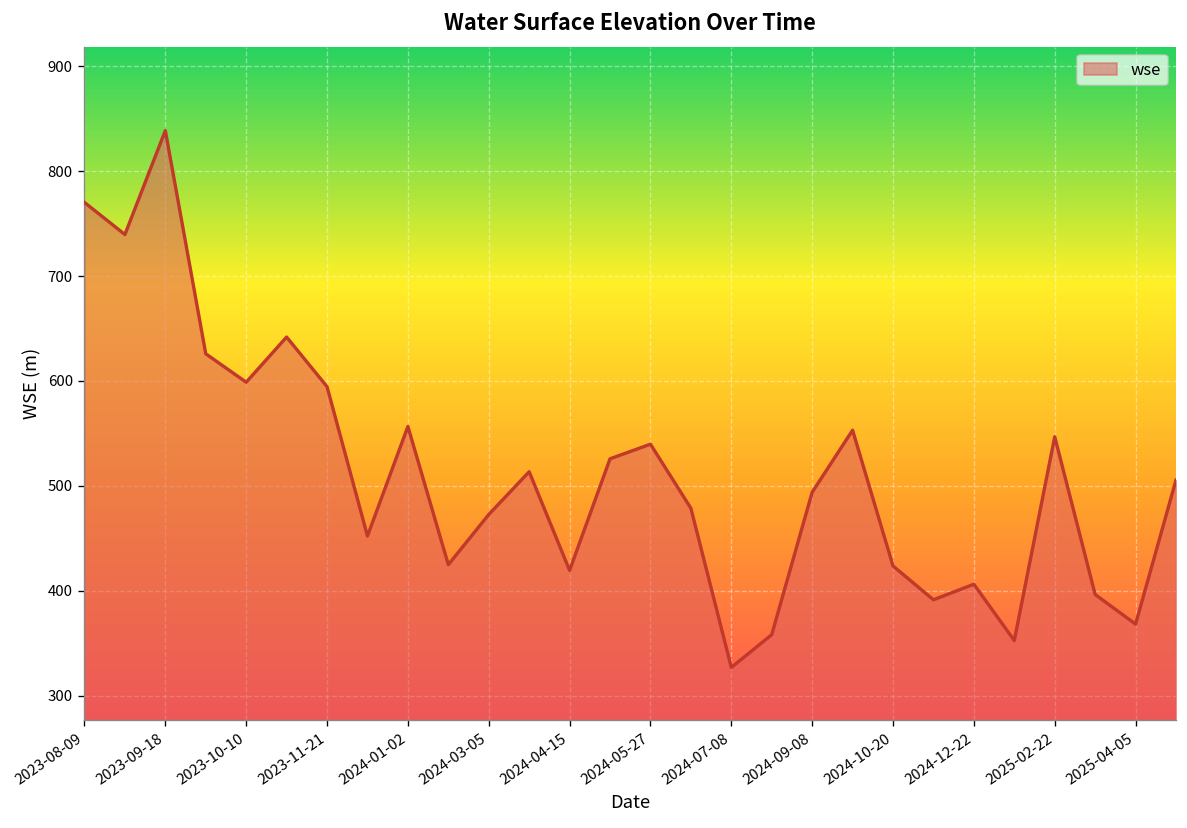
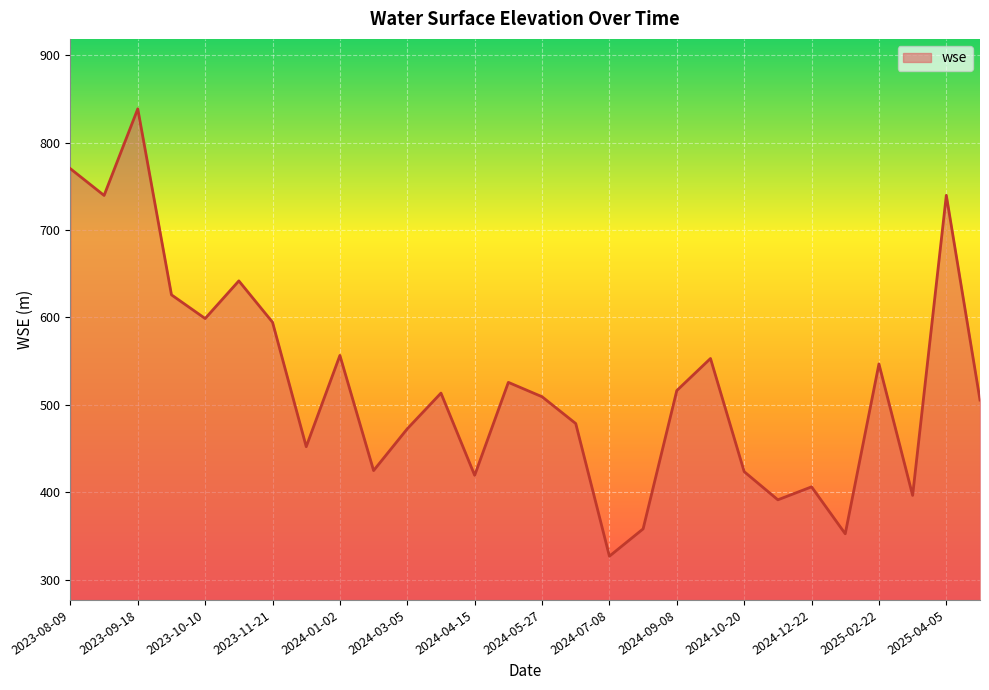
  {
    "2023-08-09": 770,
    "2023-09-18": 840,
    "2023-10-10": 600,
    "2023-11-21": 590,
    "2024-01-02": 560,
    "2024-03-05": 470,
    "2024-04-15": 420,
-   "2024-05-27": 540,
+   "2024-05-27": 510,
    "2024-07-08": 330,
-   "2024-09-08": 490,
+   "2024-09-08": 520,
    "2024-10-20": 420,
    "2024-12-22": 410,
    "2025-02-22": 550,
-   "2025-04-05": 370
+   "2025-04-05": 740
  }
